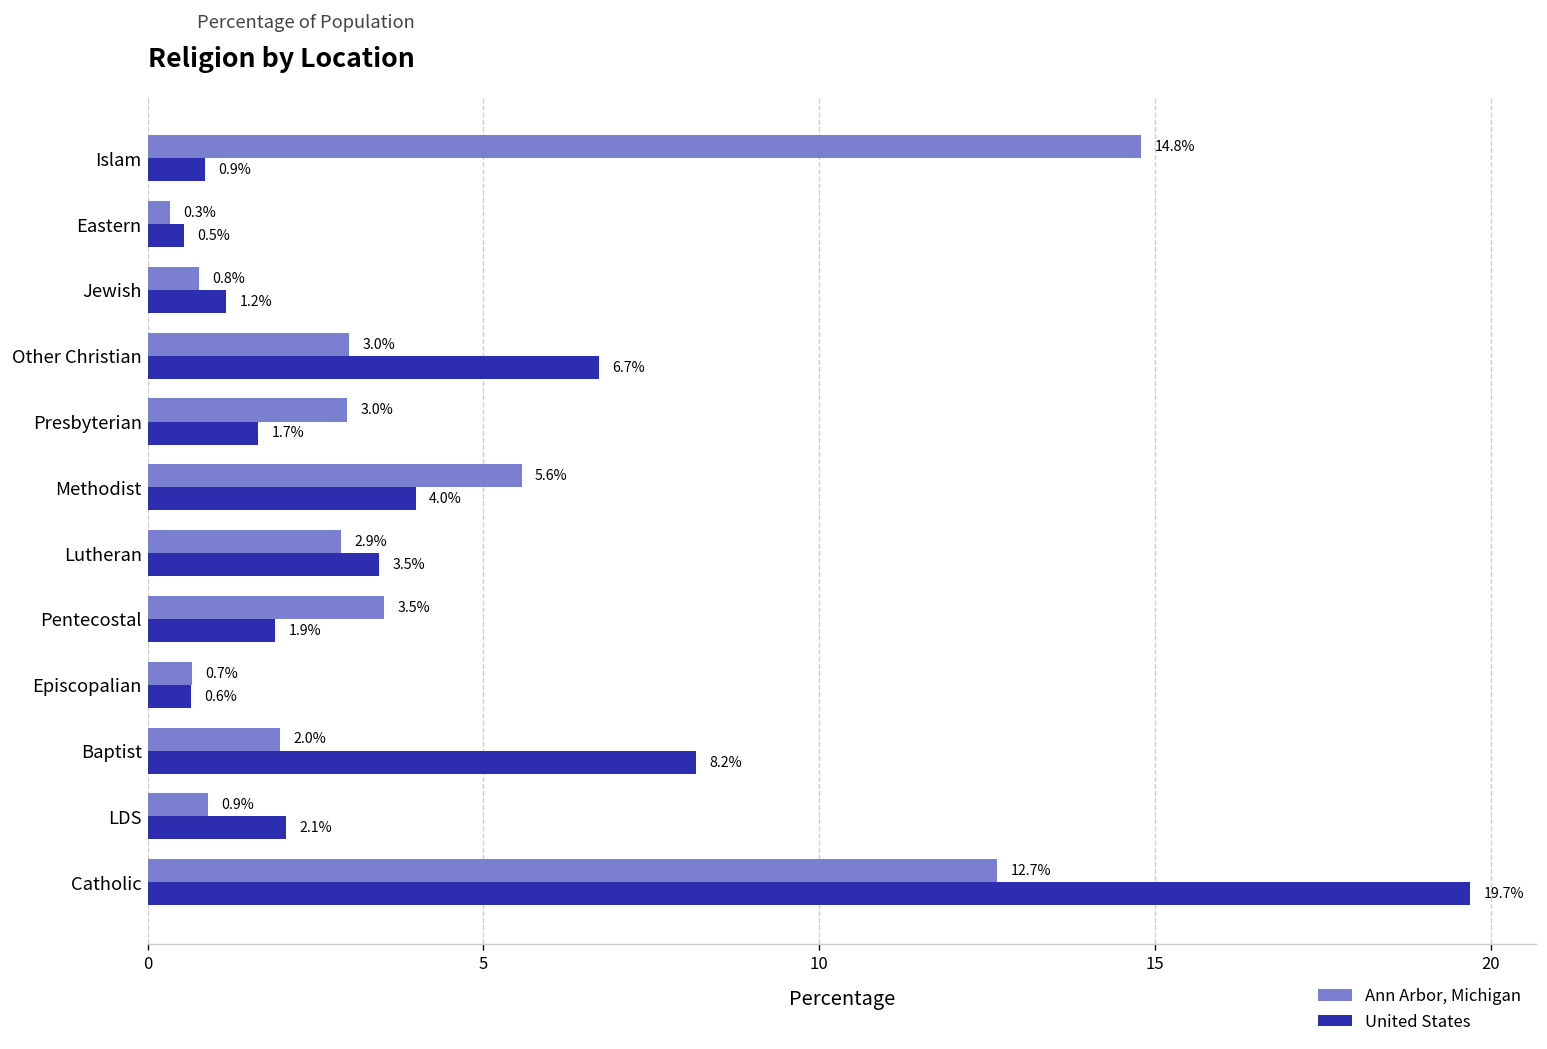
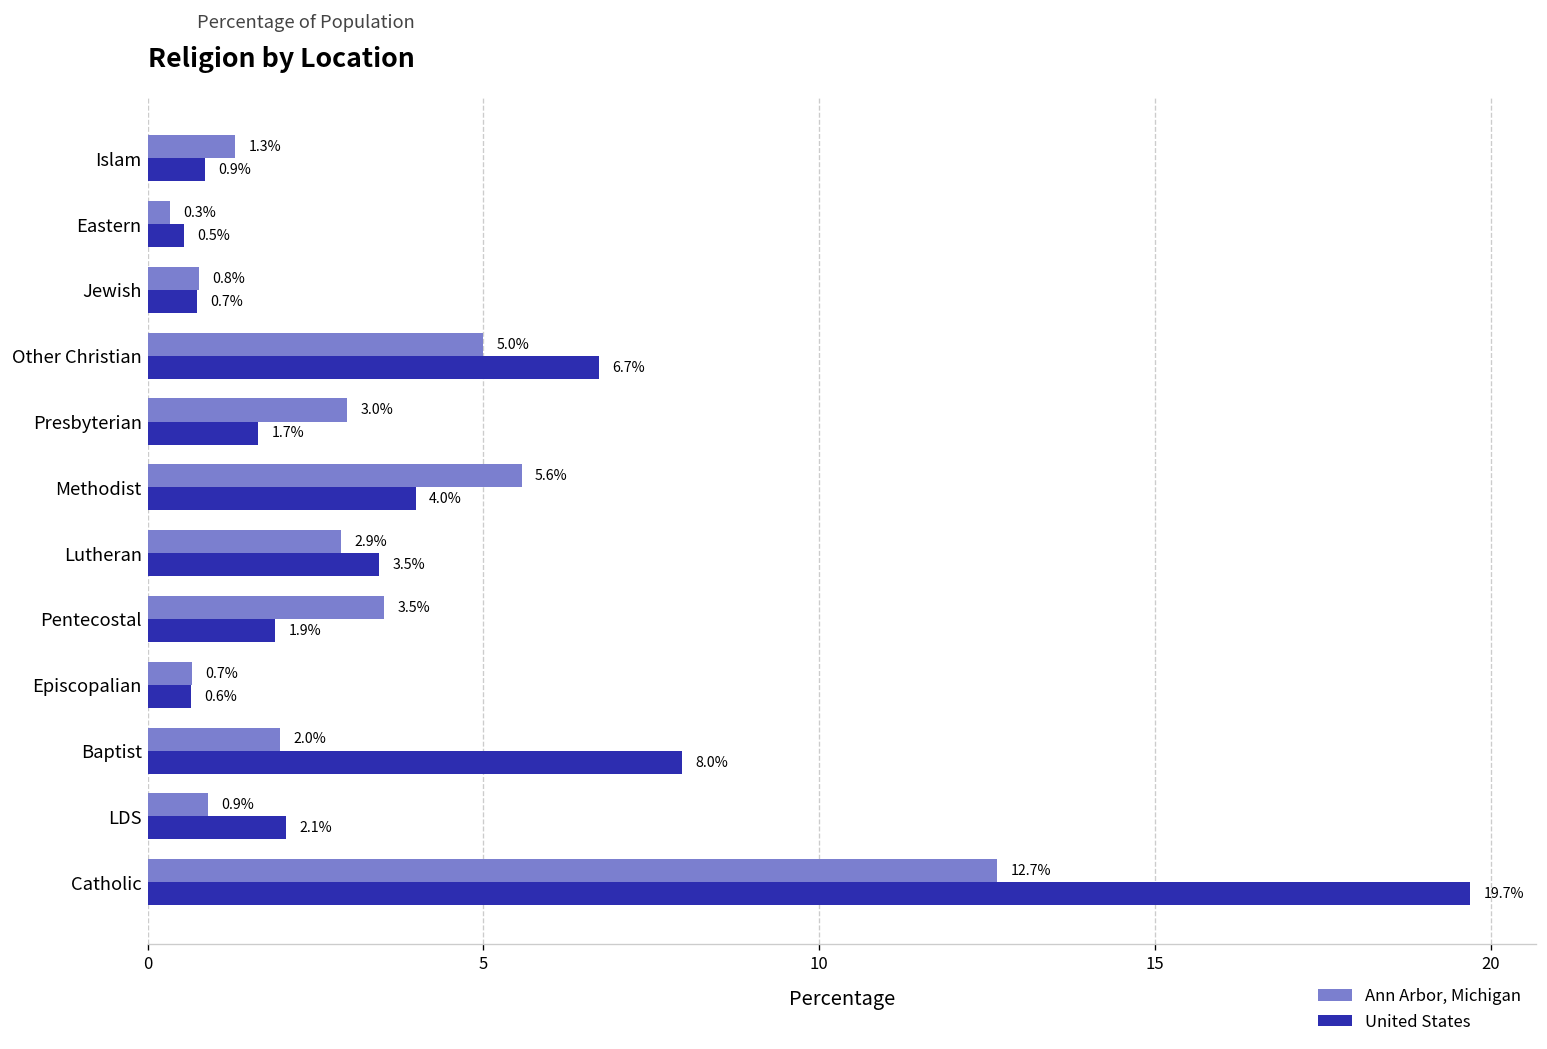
  {
    "Ann Arbor, Michigan": {
-     "Islam": "14.8%",
+     "Islam": "1.3%",
      "Eastern": "0.3%",
      "Jewish": "0.8%",
-     "Other Christian": "3.0%",
+     "Other Christian": "5.0%",
      "Presbyterian": "3.0%",
      "Methodist": "5.6%",
      "Lutheran": "2.9%",
      "Pentecostal": "3.5%",
      "Episcopalian": "0.7%",
      "Baptist": "2.0%",
      "LDS": "0.9%",
      "Catholic": "12.7%"
    },
    "United States": {
      "Islam": "0.9%",
      "Eastern": "0.5%",
-     "Jewish": "1.2%",
+     "Jewish": "0.7%",
      "Other Christian": "6.7%",
      "Presbyterian": "1.7%",
      "Methodist": "4.0%",
      "Lutheran": "3.5%",
      "Pentecostal": "1.9%",
      "Episcopalian": "0.6%",
-     "Baptist": "8.2%",
+     "Baptist": "8.0%",
      "LDS": "2.1%",
      "Catholic": "19.7%"
    }
  }
